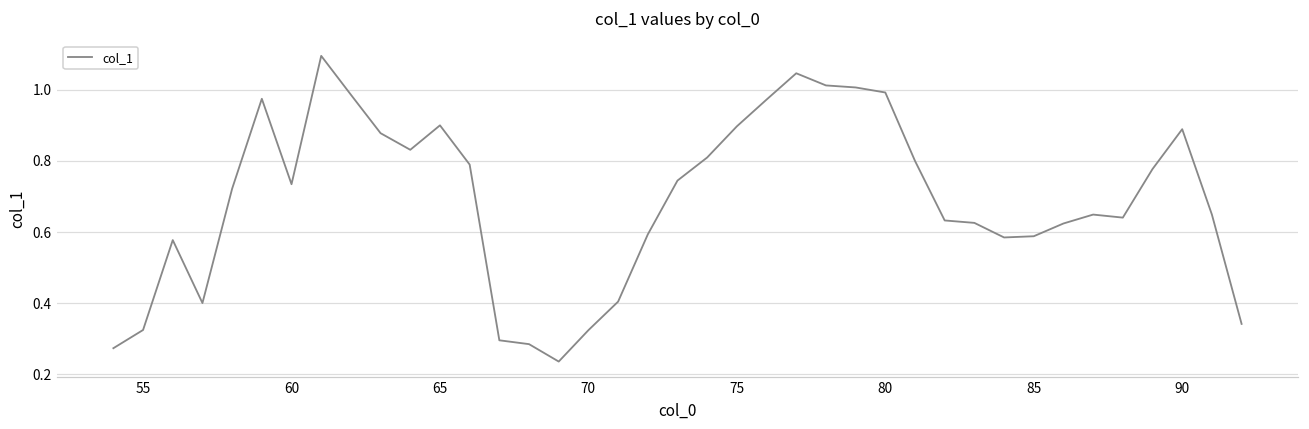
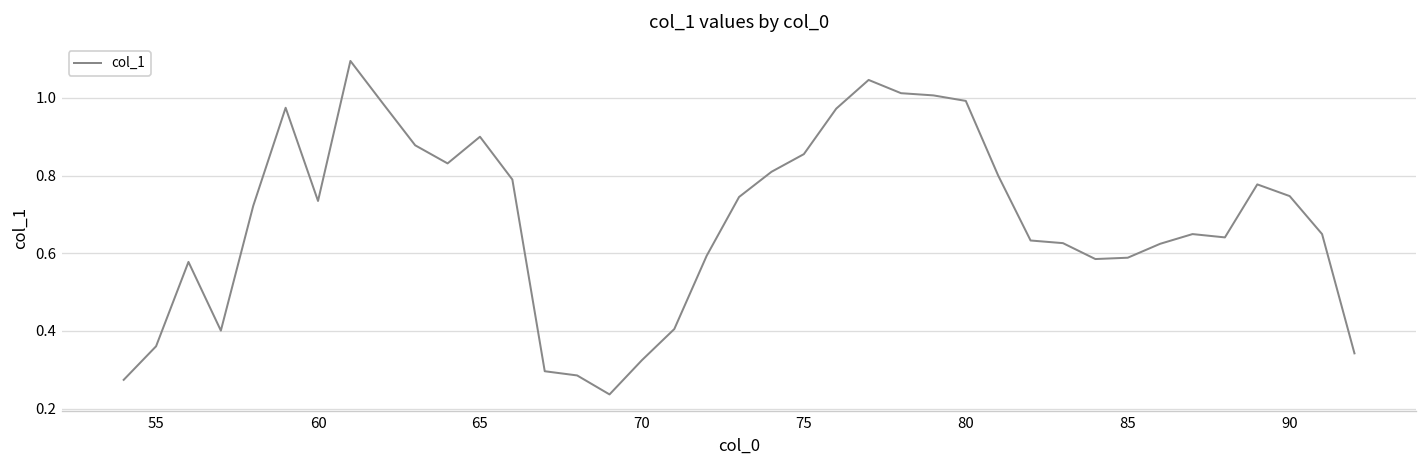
  {
-   "55": 0.33,
+   "55": 0.36,
    "60": 0.73,
    "65": 0.90,
    "70": 0.32,
-   "75": 0.90,
+   "75": 0.86,
    "80": 0.99,
    "85": 0.59,
-   "90": 0.89
+   "90": 0.75
  }
